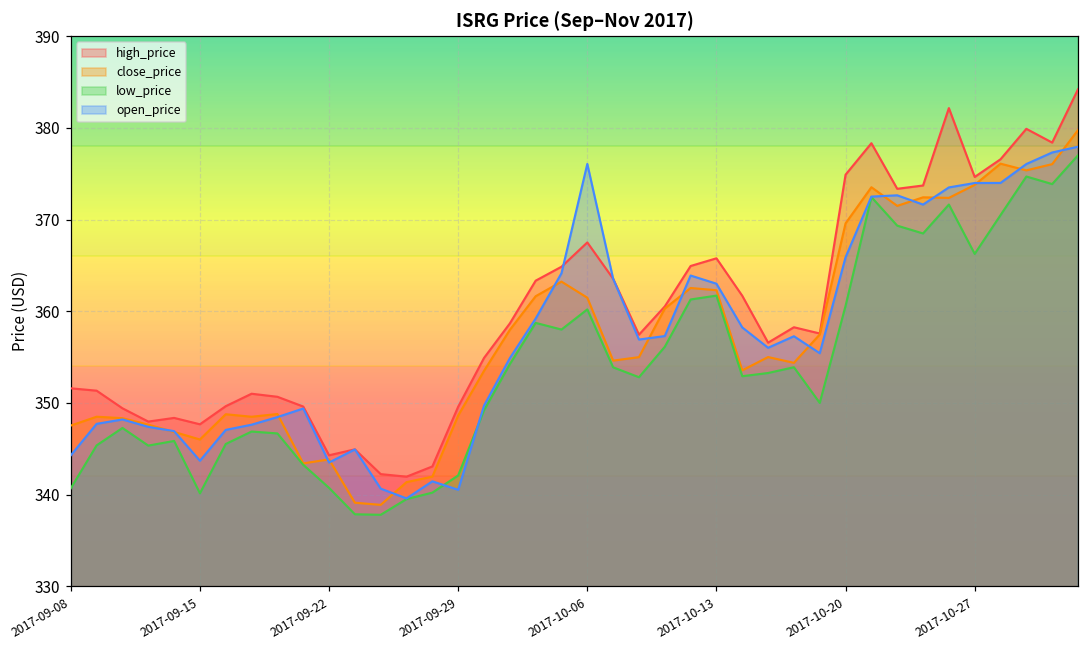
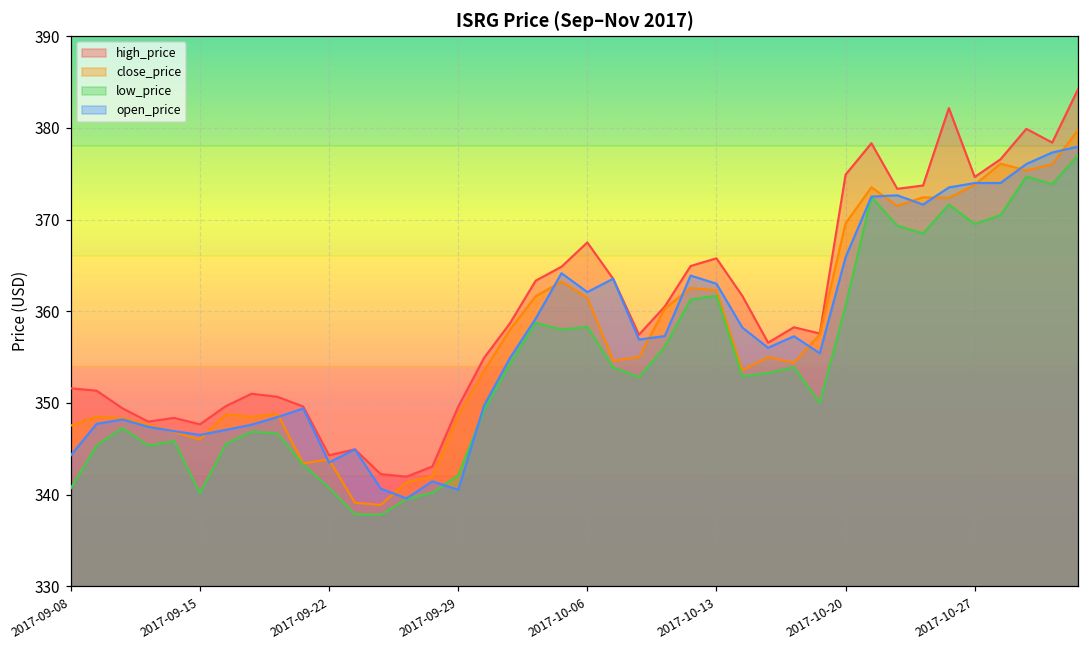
  {
    "low_price": {
      "2017-09-08": 341,
      "2017-09-15": 340,
      "2017-09-22": 341,
      "2017-09-29": 342,
-     "2017-10-06": 360,
+     "2017-10-06": 358,
      "2017-10-13": 362,
      "2017-10-20": 361,
-     "2017-10-27": 366
+     "2017-10-27": 370
    },
    "open_price": {
      "2017-09-08": 344,
-     "2017-09-15": 344,
+     "2017-09-15": 347,
      "2017-09-22": 344,
      "2017-09-29": 341,
-     "2017-10-06": 376,
+     "2017-10-06": 362,
      "2017-10-13": 363,
      "2017-10-20": 366
    }
  }
